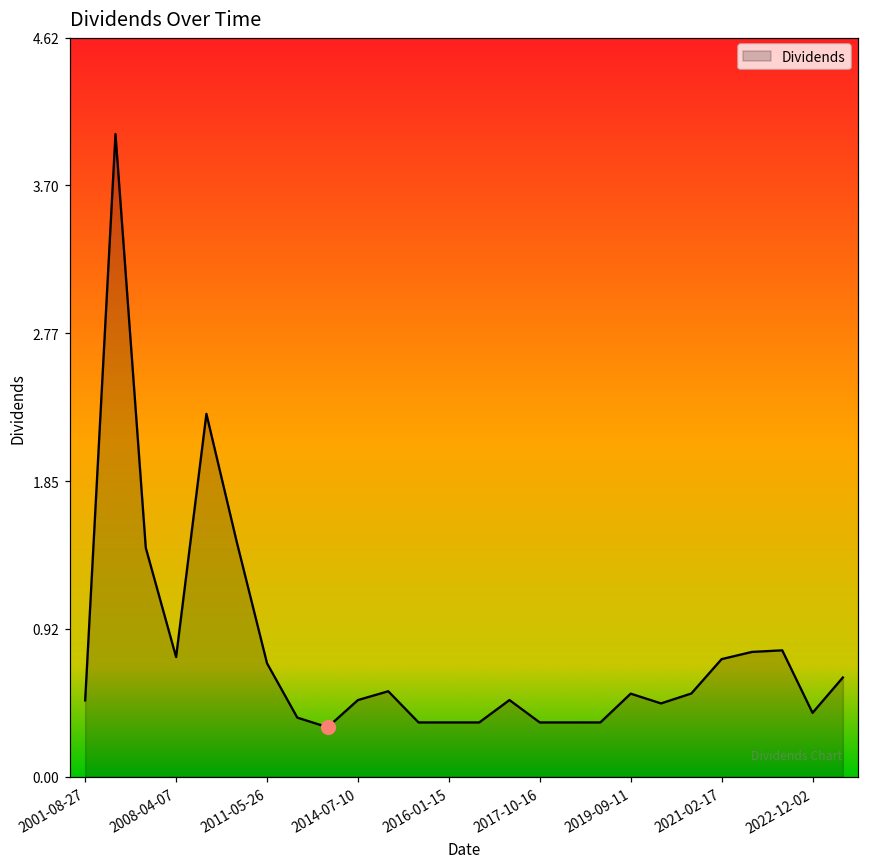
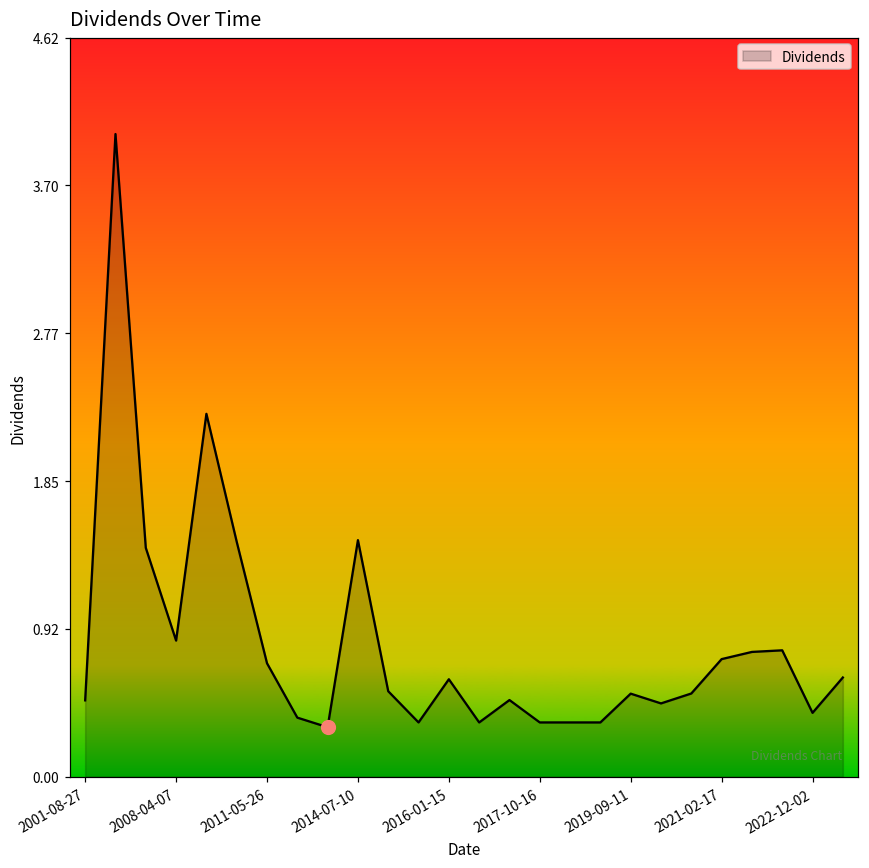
  {
    "Dividends": {
      "2001-08-27": 0.48,
-     "2008-04-07": 0.75,
+     "2008-04-07": 0.85,
      "2011-05-26": 0.71,
-     "2014-07-10": 0.48,
-     "2016-01-15": 0.34,
+     "2014-07-10": 1.48,
+     "2016-01-15": 0.61,
      "2017-10-16": 0.34,
      "2019-09-11": 0.52,
      "2021-02-17": 0.74,
      "2022-12-02": 0.40
    }
  }
